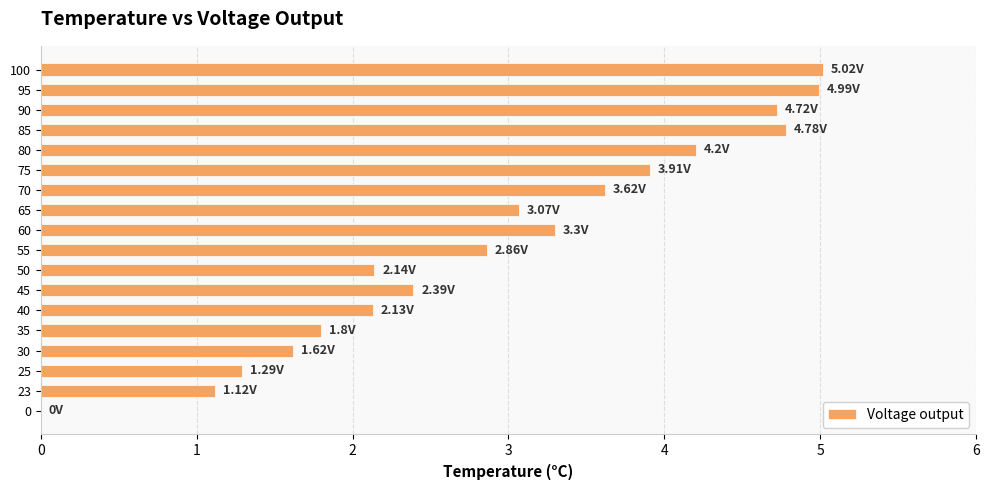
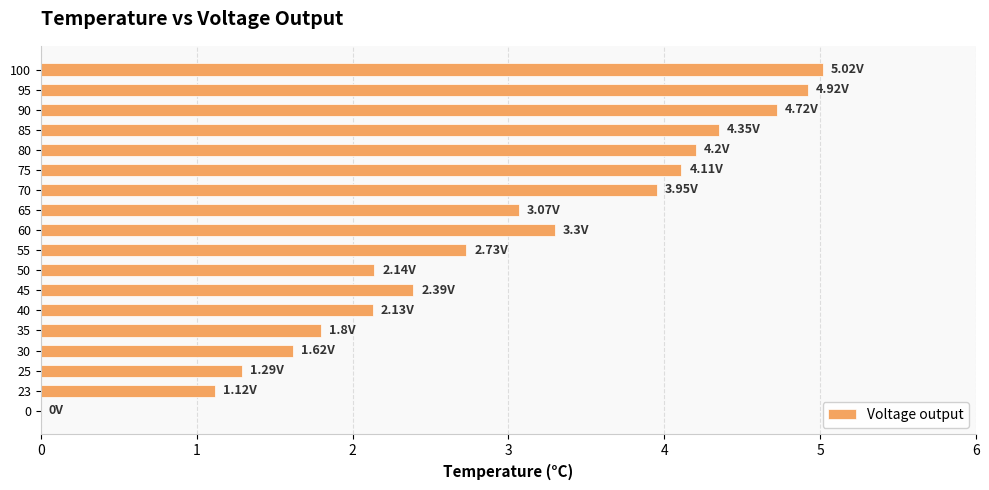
  {
    "100": "5.02V",
-   "95": "4.99V",
+   "95": "4.92V",
    "90": "4.72V",
-   "85": "4.78V",
+   "85": "4.35V",
    "80": "4.2V",
-   "75": "3.91V",
-   "70": "3.62V",
+   "75": "4.11V",
+   "70": "3.95V",
    "65": "3.07V",
    "60": "3.3V",
-   "55": "2.86V",
+   "55": "2.73V",
    "50": "2.14V",
    "45": "2.39V",
    "40": "2.13V",
    "35": "1.8V",
    "30": "1.62V",
    "25": "1.29V",
    "23": "1.12V",
    "0": "0V"
  }
